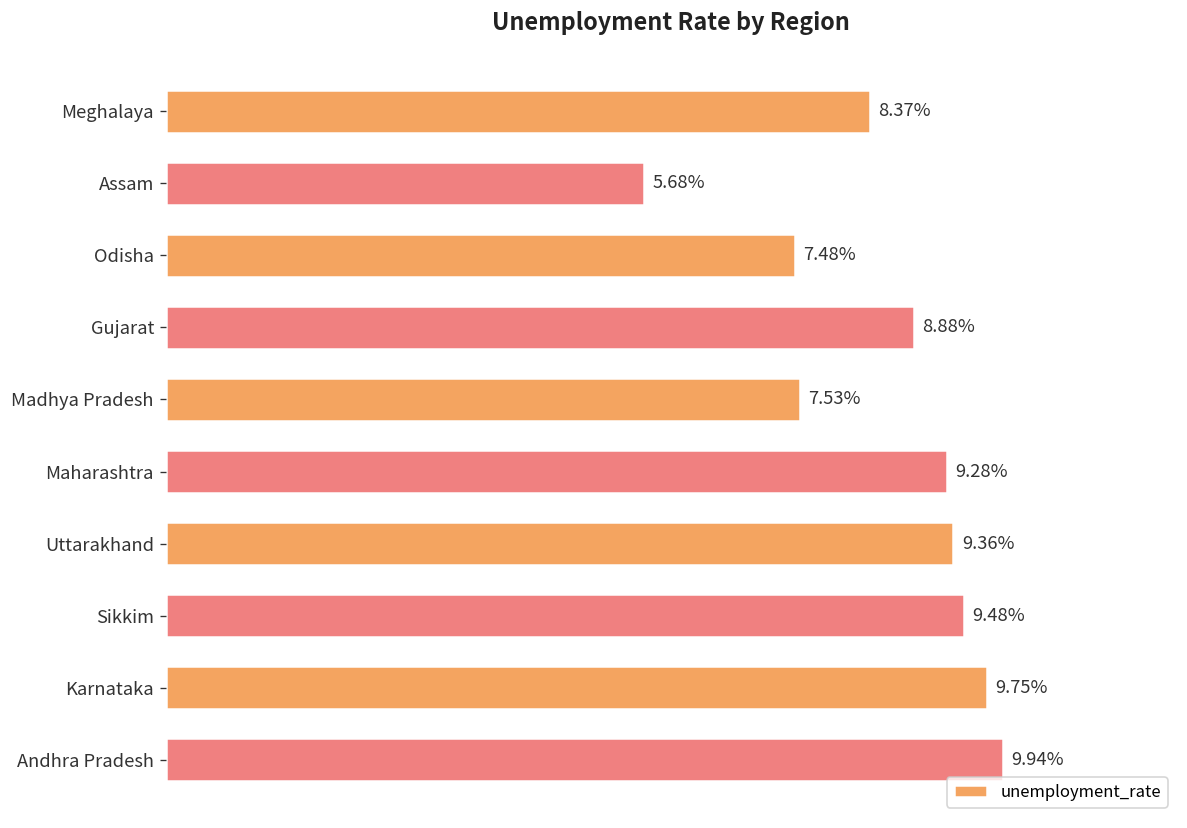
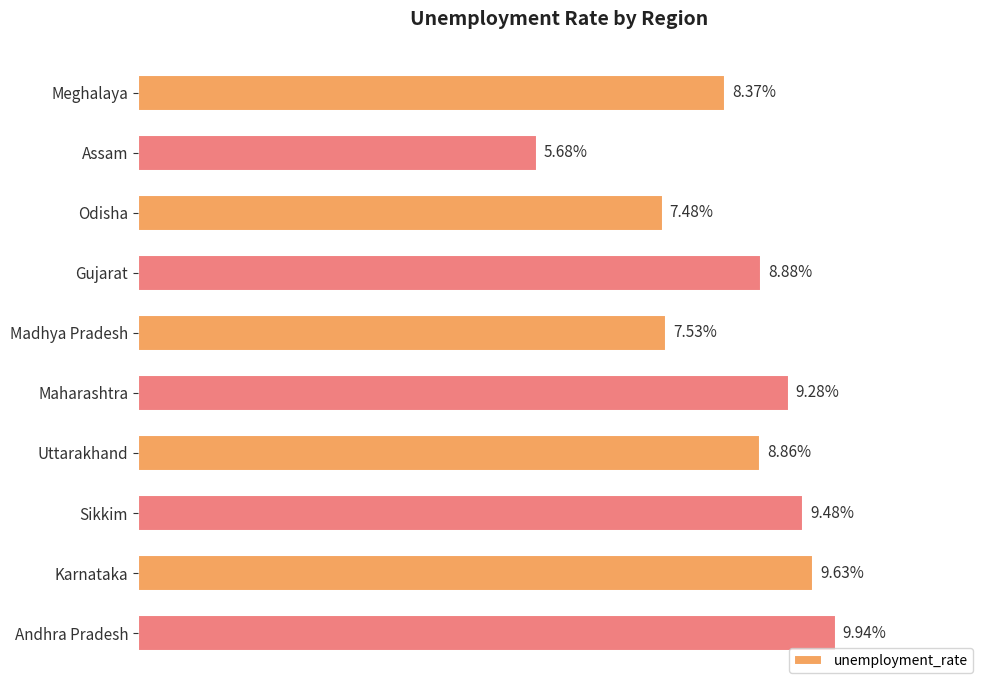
  {
    "Meghalaya": "8.37%",
    "Assam": "5.68%",
    "Odisha": "7.48%",
    "Gujarat": "8.88%",
    "Madhya Pradesh": "7.53%",
    "Maharashtra": "9.28%",
-   "Uttarakhand": "9.36%",
+   "Uttarakhand": "8.86%",
    "Sikkim": "9.48%",
-   "Karnataka": "9.75%",
+   "Karnataka": "9.63%",
    "Andhra Pradesh": "9.94%"
  }
